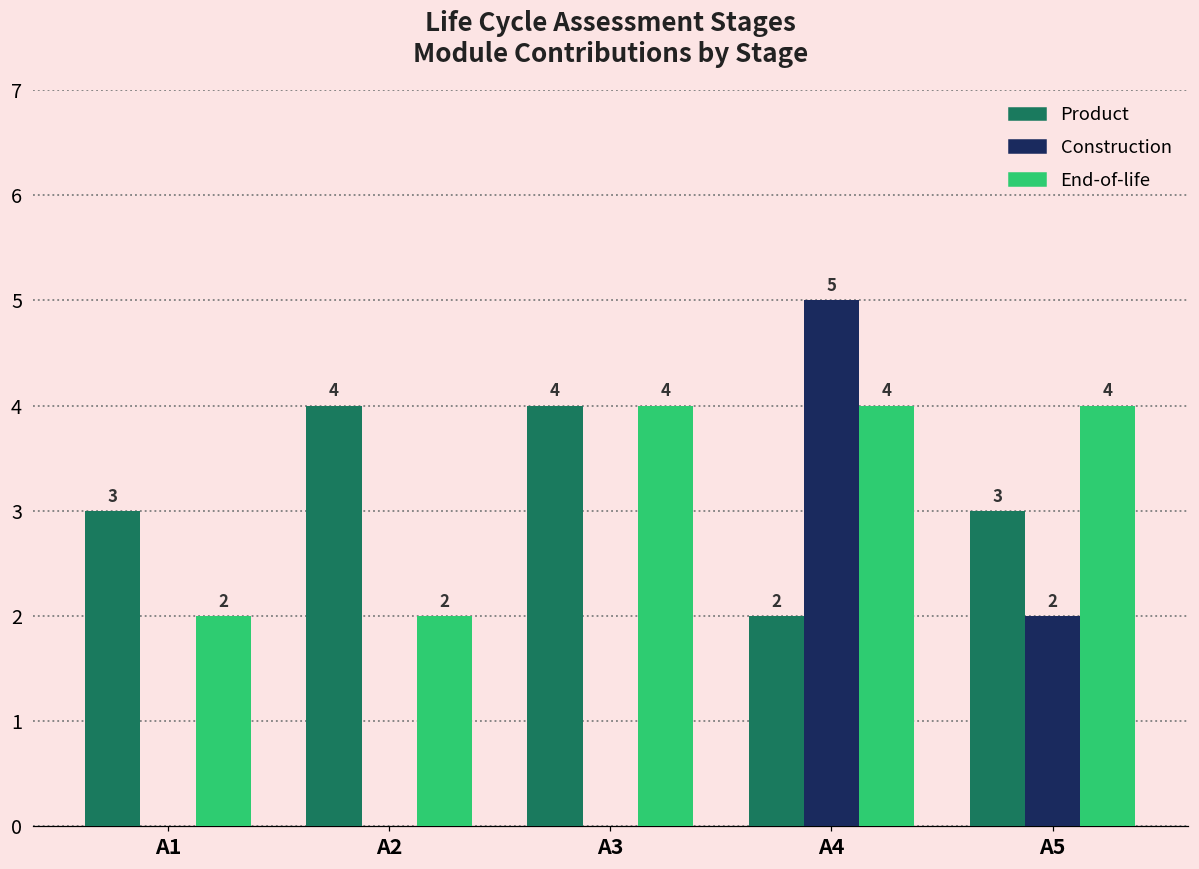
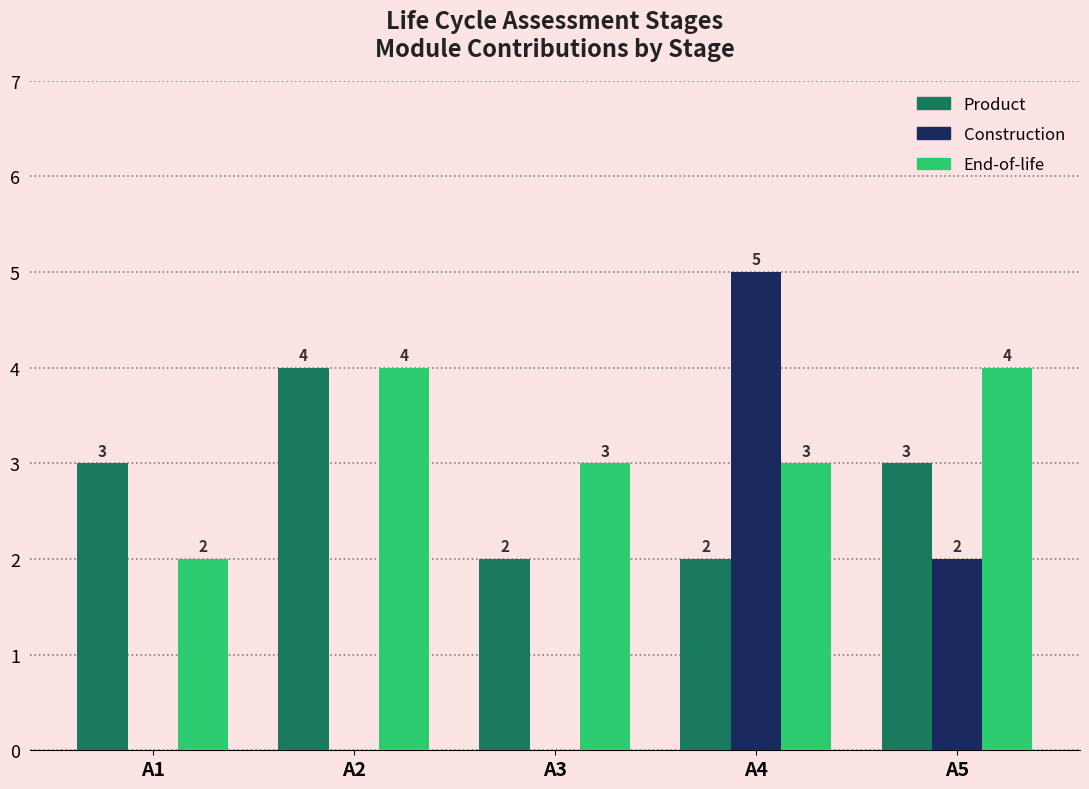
  {
    "Product": {
      "A1": 3,
      "A2": 4,
-     "A3": 4,
+     "A3": 2,
      "A4": 2,
      "A5": 3
    },
    "Construction": {
      "A4": 5,
      "A5": 2
    },
    "End-of-life": {
      "A1": 2,
-     "A2": 2,
-     "A3": 4,
-     "A4": 4,
+     "A2": 4,
+     "A3": 3,
+     "A4": 3,
      "A5": 4
    }
  }
